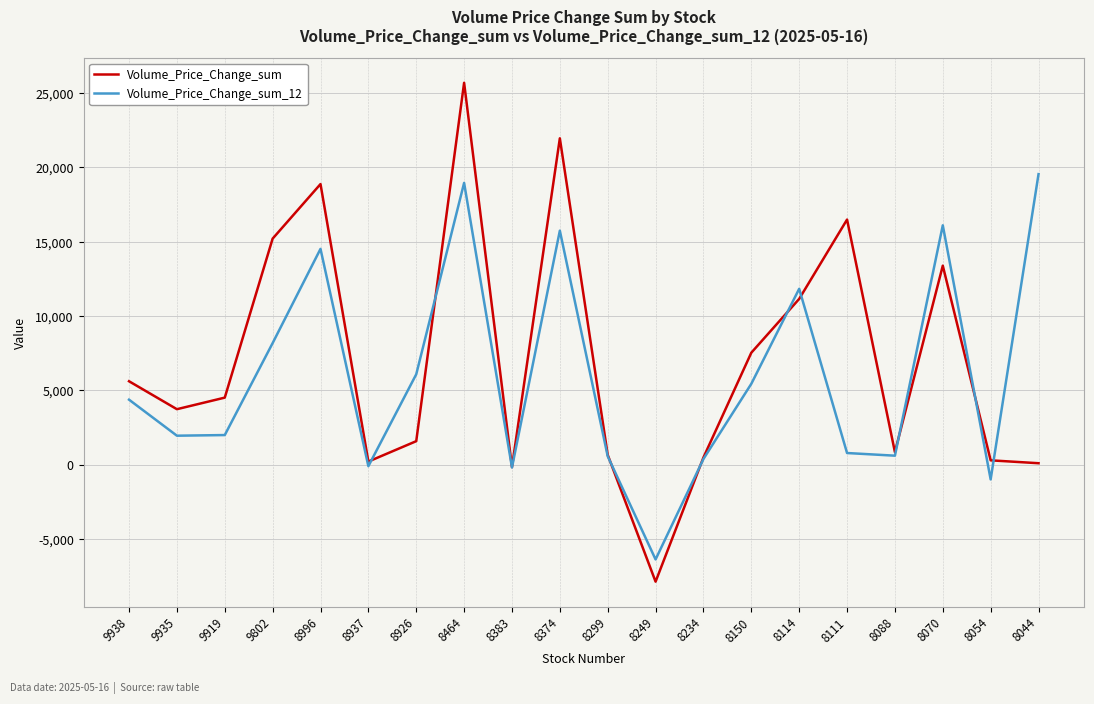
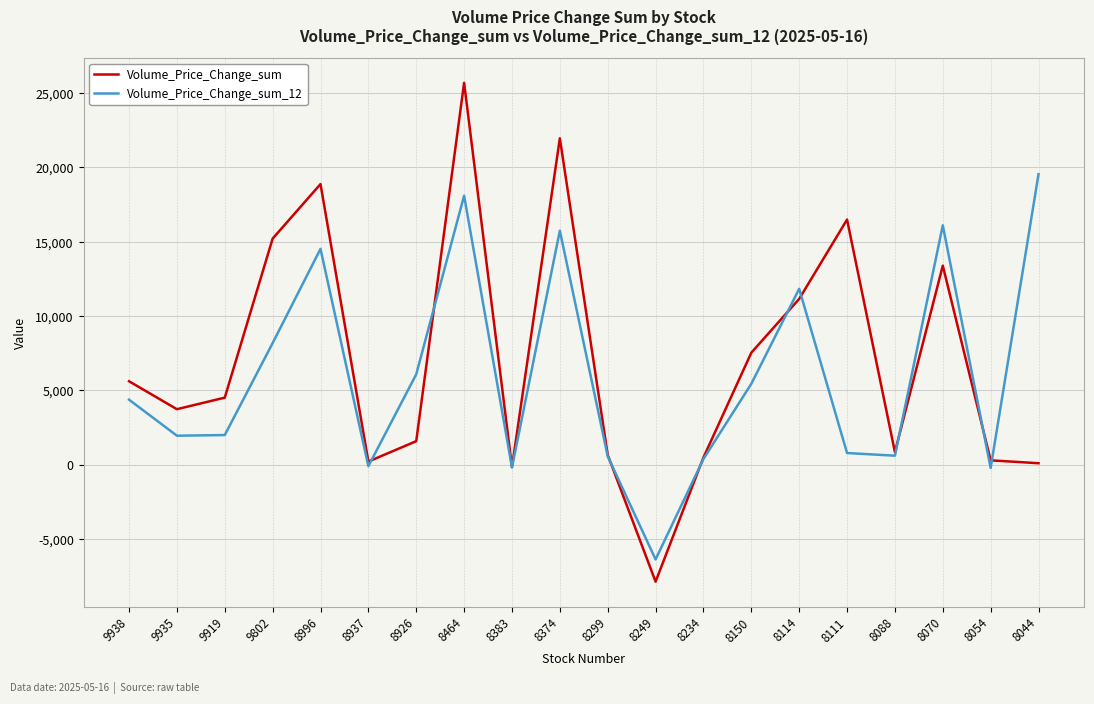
  {
    "Volume_Price_Change_sum": {
      "9938": "5,600",
      "9935": "3,700",
      "9919": "4,500",
      "9802": "15,200",
      "8996": "18,900",
      "8937": "200",
      "8926": "1,600",
      "8464": "25,700",
      "8374": "22,000",
      "8249": "-7,900",
      "8150": "7,500",
      "8114": "11,200",
      "8111": "16,500",
      "8088": "800",
      "8070": "13,400",
      "8054": "300",
      "8044": "100"
    },
    "Volume_Price_Change_sum_12": {
      "9938": "4,400",
      "9935": "1,900",
      "9919": "2,000",
      "9802": "8,200",
      "8996": "14,500",
      "8937": "-100",
      "8926": "6,100",
-     "8464": "19,000",
+     "8464": "18,100",
      "8374": "15,700",
      "8249": "-6,400",
      "8150": "5,400",
      "8114": "11,800",
      "8111": "800",
      "8088": "600",
      "8070": "16,100",
-     "8054": "-1,000",
+     "8054": "-200",
      "8044": "19,500"
    }
  }
